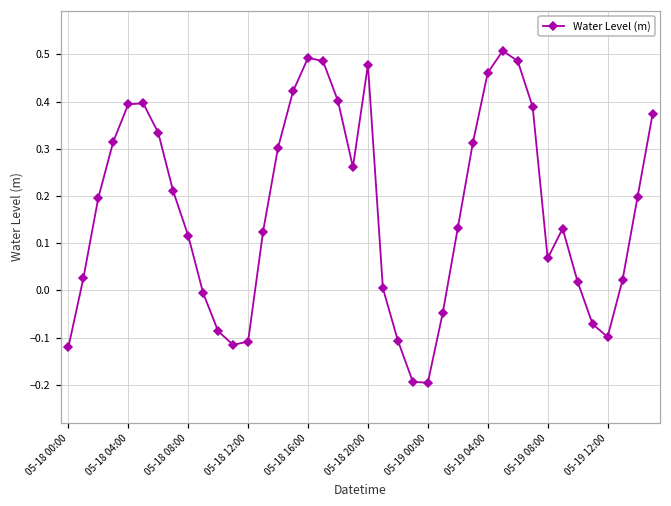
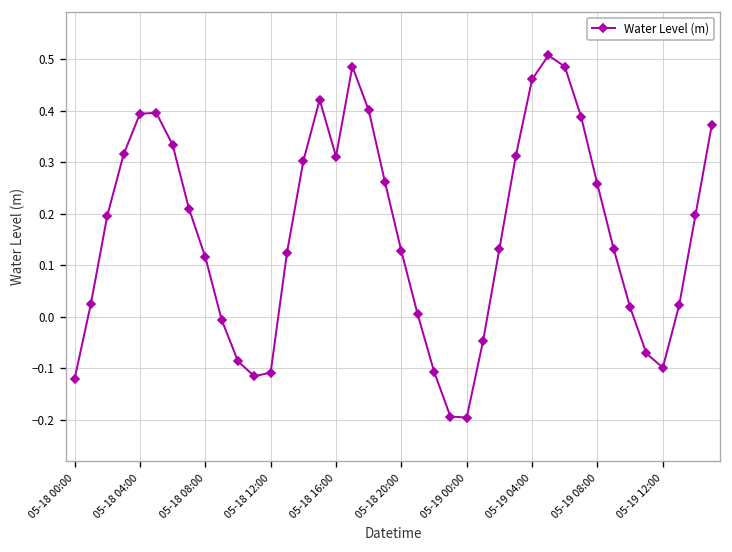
  {
    "05-18 00:00": -0.12,
    "05-18 04:00": 0.39,
    "05-18 08:00": 0.12,
    "05-18 12:00": -0.11,
-   "05-18 16:00": 0.49,
-   "05-18 20:00": 0.48,
+   "05-18 16:00": 0.31,
+   "05-18 20:00": 0.13,
    "05-19 00:00": -0.20,
    "05-19 04:00": 0.46,
-   "05-19 08:00": 0.07,
+   "05-19 08:00": 0.26,
    "05-19 12:00": -0.10
  }
